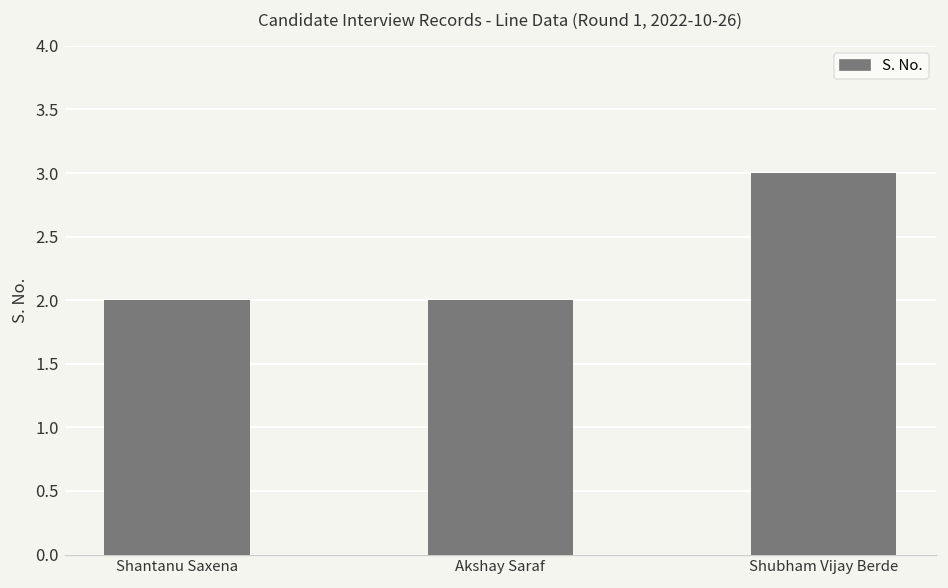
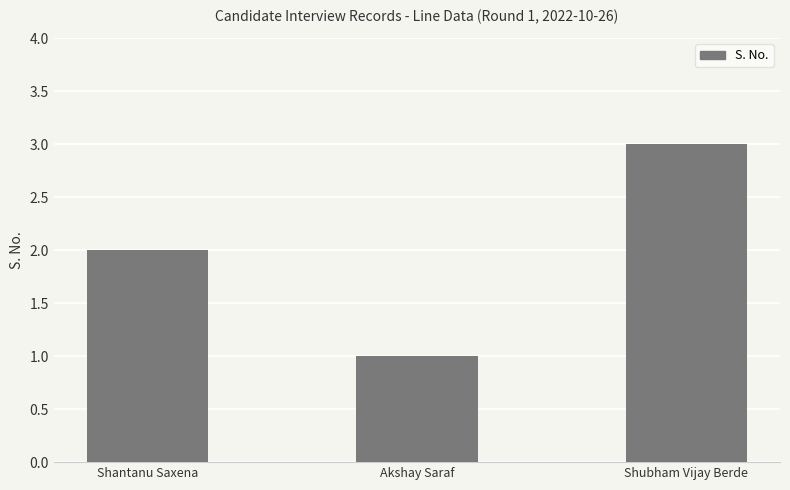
  {
    "Shantanu Saxena": 2,
-   "Akshay Saraf": 2,
+   "Akshay Saraf": 1,
    "Shubham Vijay Berde": 3
  }
